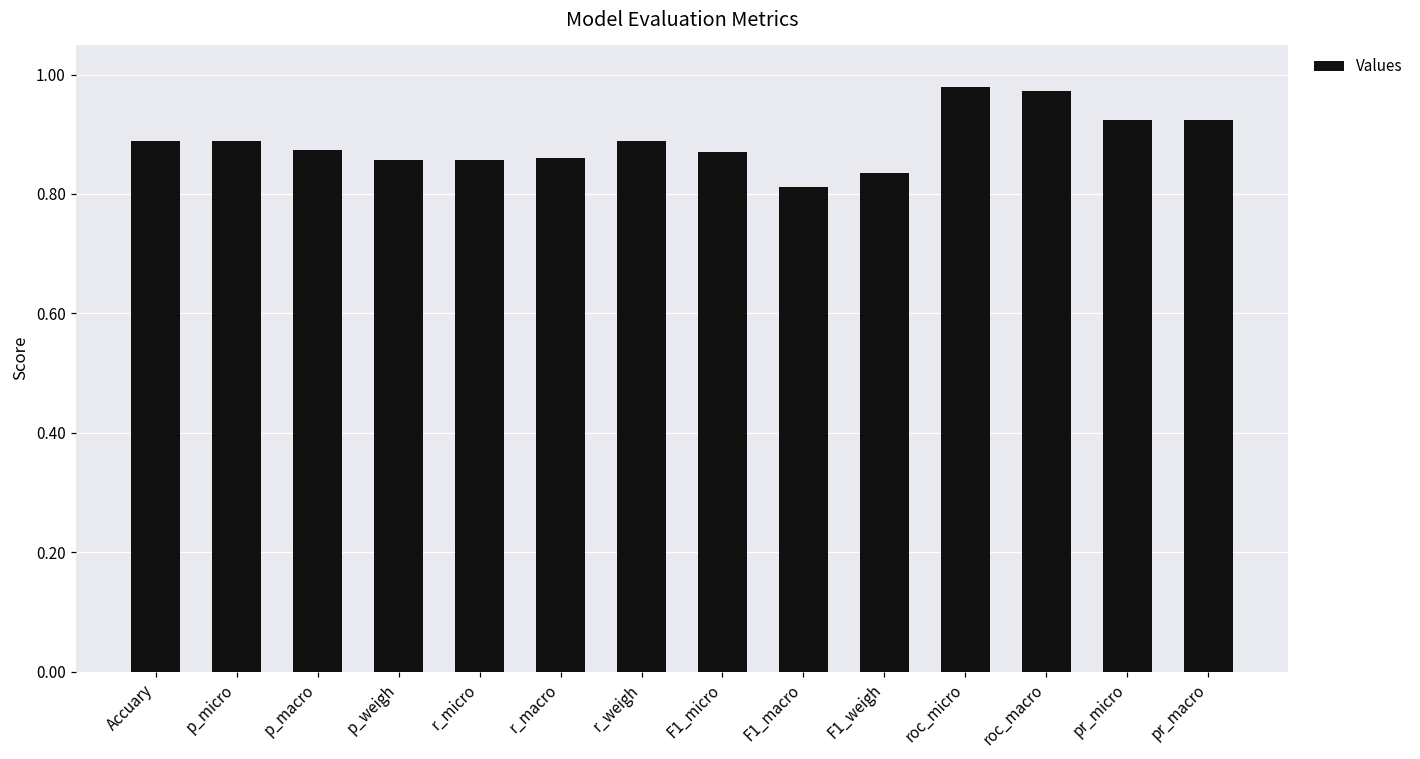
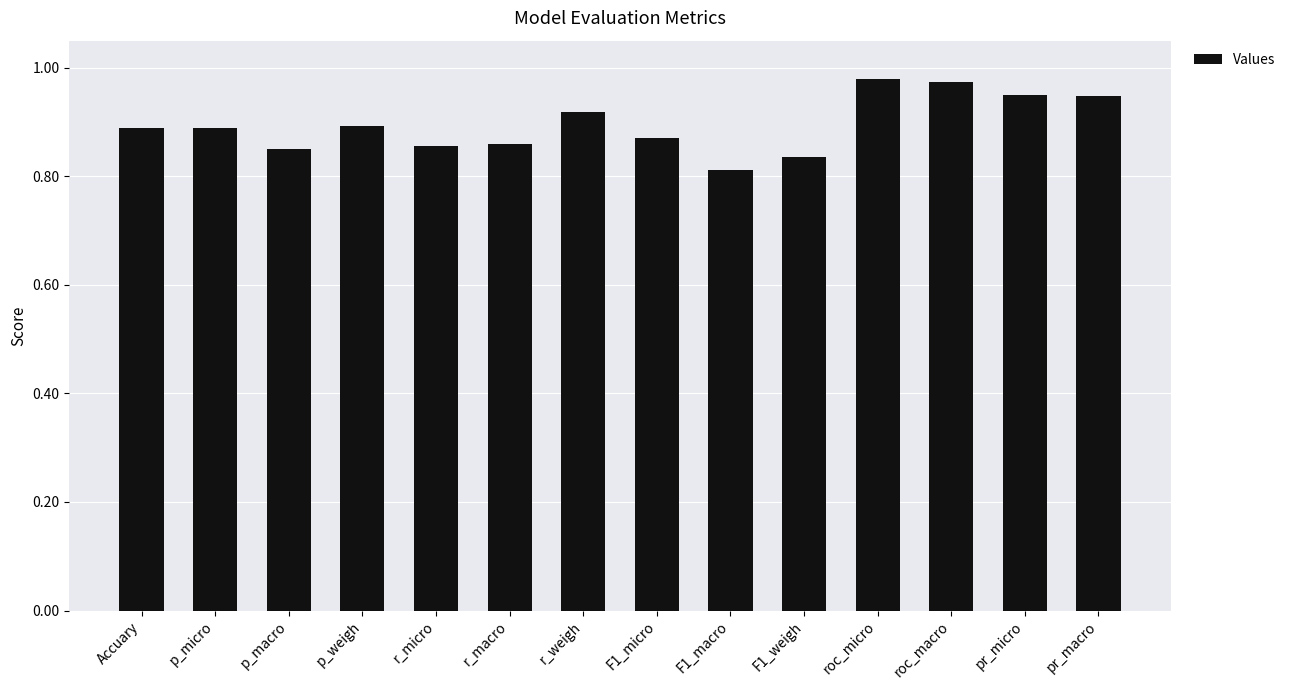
  {
    "Accuary": 0.89,
    "p_micro": 0.89,
-   "p_macro": 0.87,
-   "p_weigh": 0.86,
+   "p_macro": 0.85,
+   "p_weigh": 0.89,
    "r_micro": 0.86,
    "r_macro": 0.86,
-   "r_weigh": 0.89,
+   "r_weigh": 0.92,
    "F1_micro": 0.87,
    "F1_macro": 0.81,
    "F1_weigh": 0.84,
    "roc_micro": 0.98,
    "roc_macro": 0.97,
-   "pr_micro": 0.92,
-   "pr_macro": 0.92
+   "pr_micro": 0.95,
+   "pr_macro": 0.95
  }
